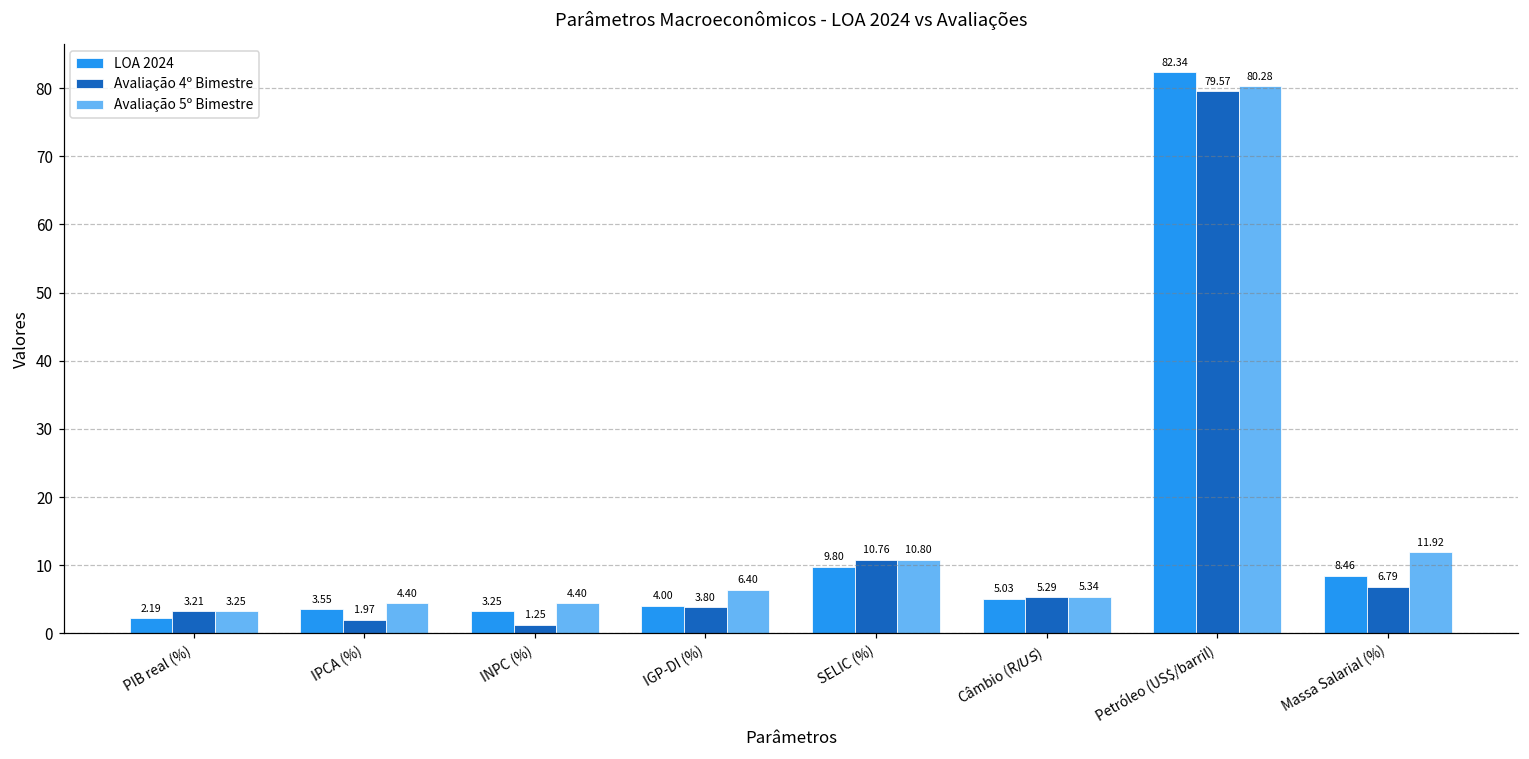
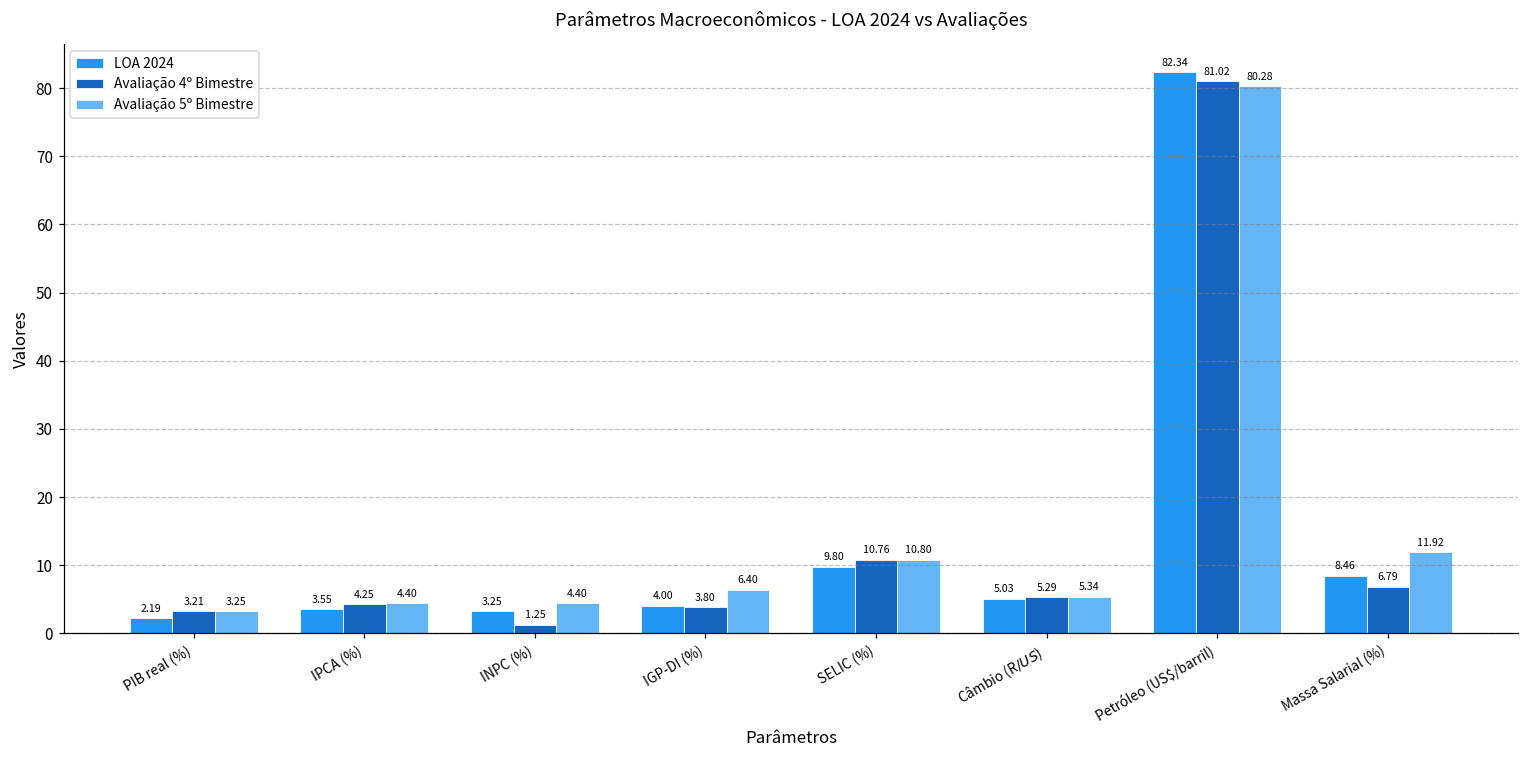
  {
    "Avaliação 4º Bimestre": {
      "PIB real (%)": 3.21,
-     "IPCA (%)": 1.97,
+     "IPCA (%)": 4.25,
      "INPC (%)": 1.25,
      "IGP-DI (%)": 3.80,
      "SELIC (%)": 10.76,
-     "Petróleo (US$/barril)": 79.57,
+     "Petróleo (US$/barril)": 81.02,
      "Massa Salarial (%)": 6.79
    }
  }
